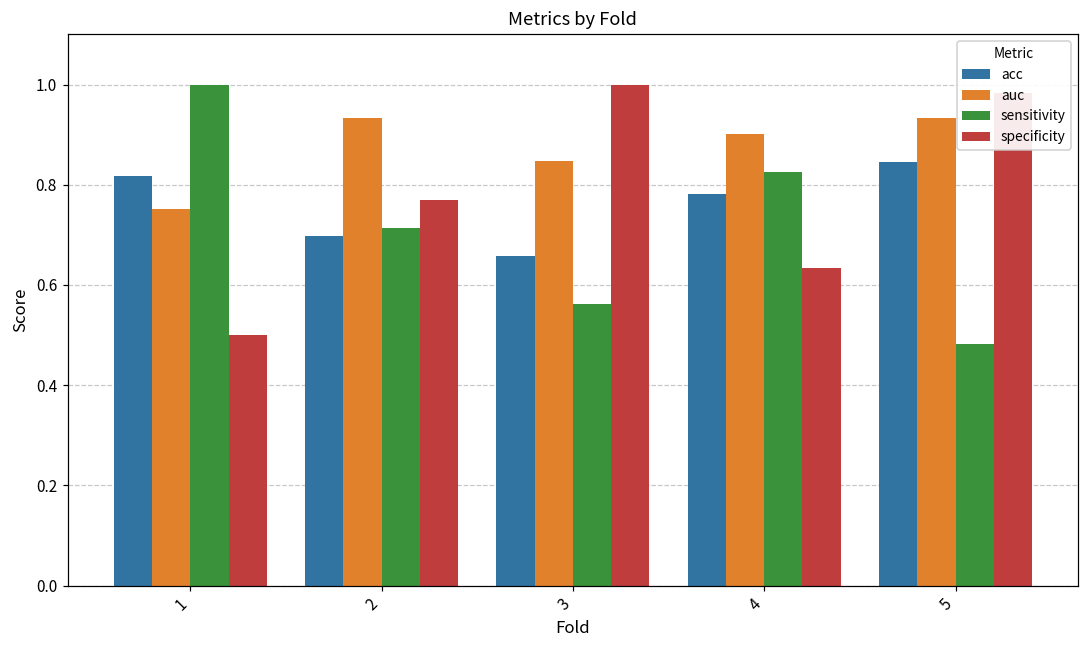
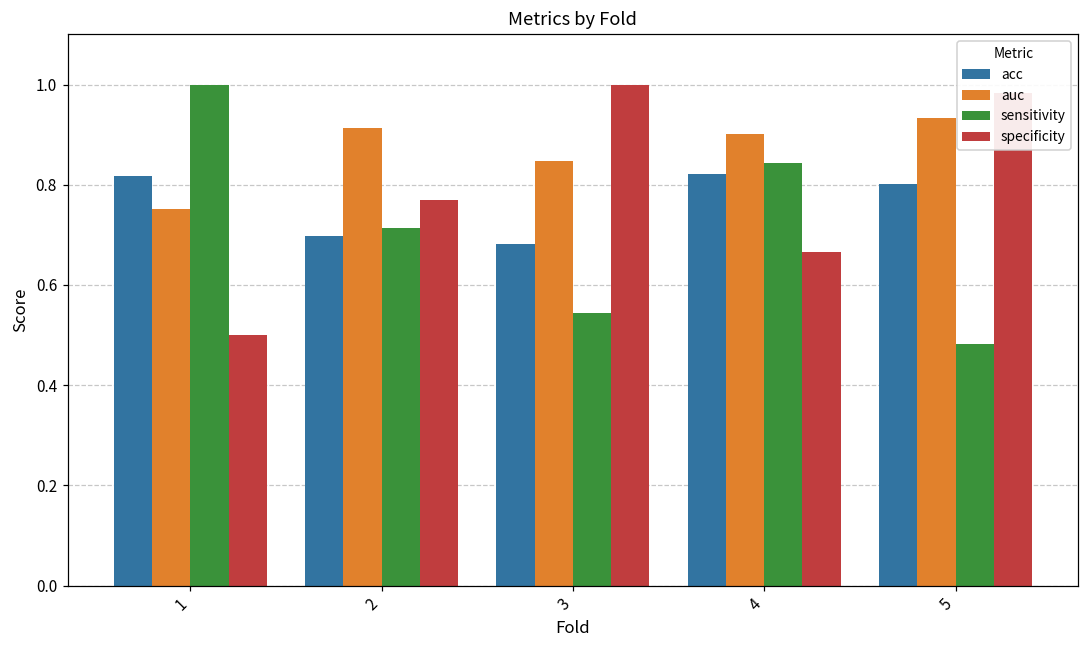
  {
    "acc": {
      "1": 0.82,
      "2": 0.70,
-     "3": 0.66,
-     "4": 0.78,
-     "5": 0.85
+     "3": 0.68,
+     "4": 0.82,
+     "5": 0.80
    },
    "auc": {
      "1": 0.75,
-     "2": 0.93,
+     "2": 0.91,
      "3": 0.85,
      "4": 0.90,
      "5": 0.93
    },
    "sensitivity": {
      "1": 1.00,
      "2": 0.71,
-     "3": 0.56,
-     "4": 0.83,
+     "3": 0.54,
+     "4": 0.84,
      "5": 0.48
    },
    "specificity": {
      "1": 0.50,
      "2": 0.77,
      "3": 1.00,
-     "4": 0.63
+     "4": 0.67
    }
  }
